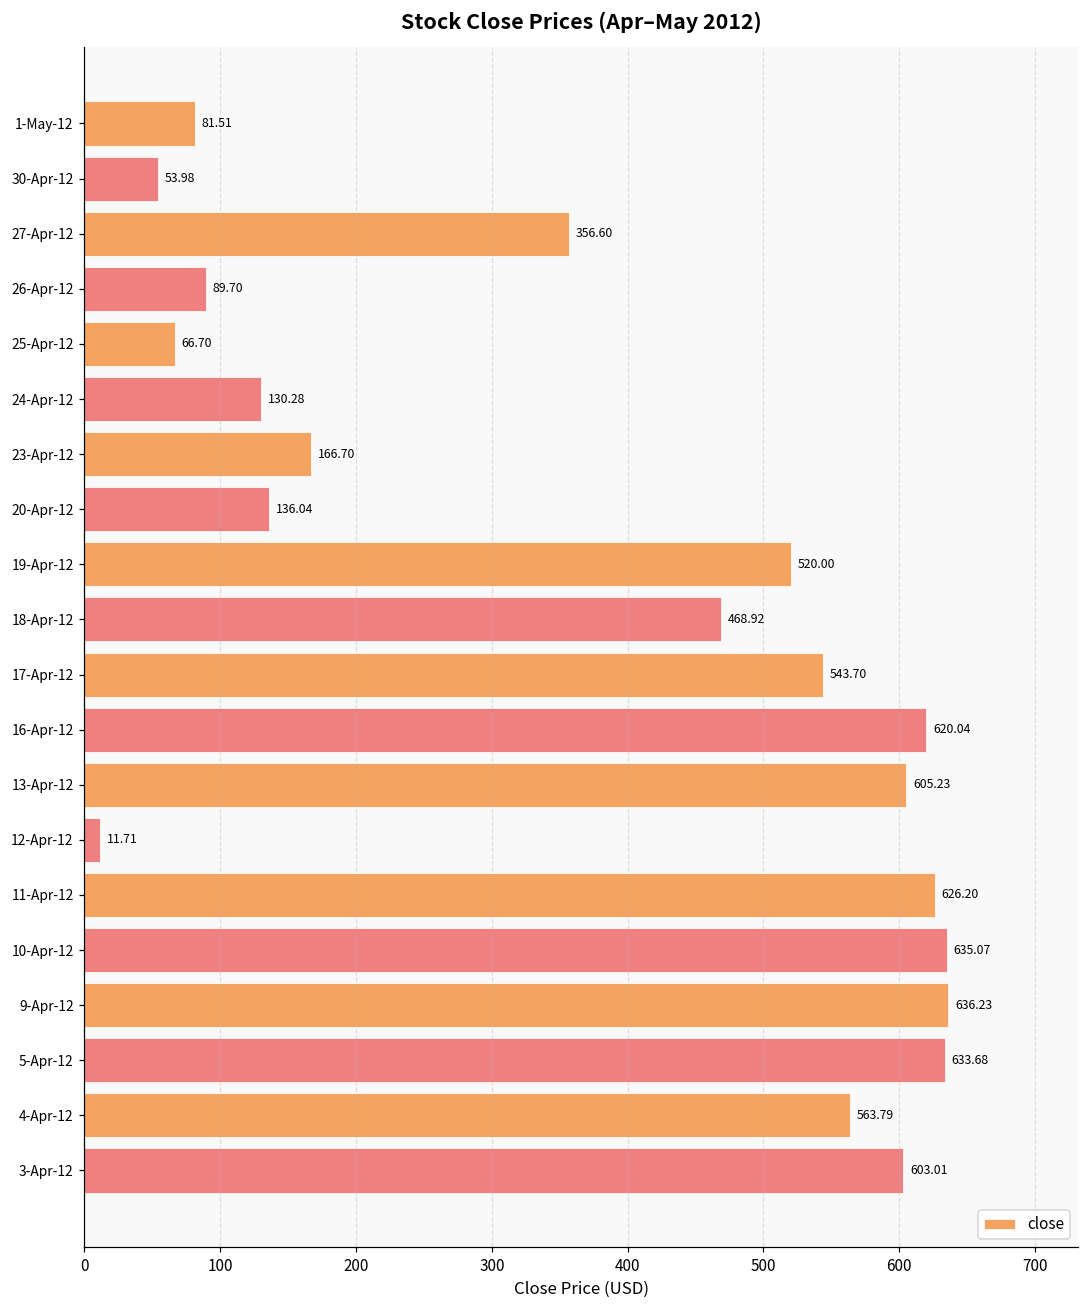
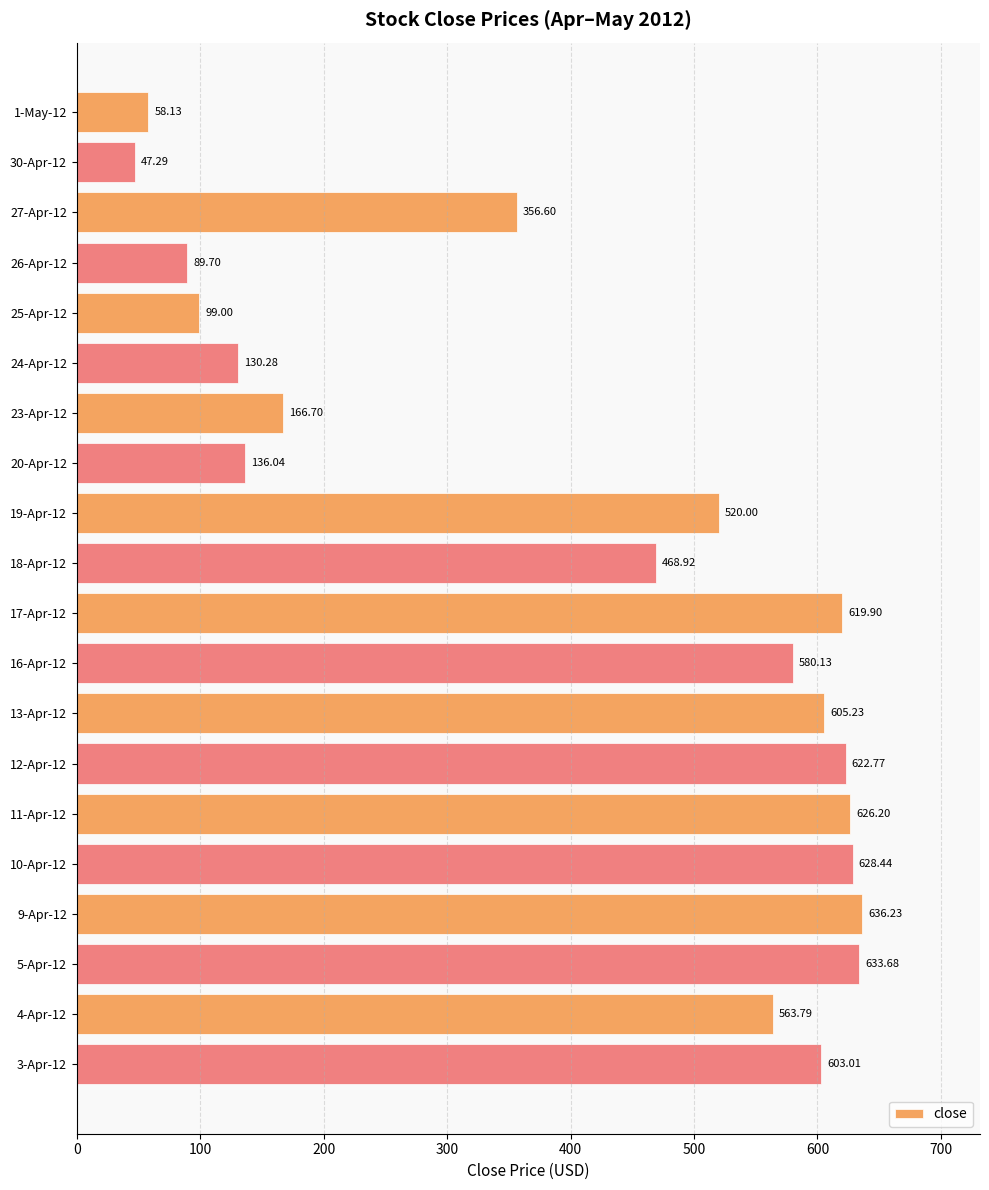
  {
-   "1-May-12": 81.51,
-   "30-Apr-12": 53.98,
+   "1-May-12": 58.13,
+   "30-Apr-12": 47.29,
    "27-Apr-12": 356.60,
    "26-Apr-12": 89.70,
-   "25-Apr-12": 66.70,
+   "25-Apr-12": 99.00,
    "24-Apr-12": 130.28,
    "23-Apr-12": 166.70,
    "20-Apr-12": 136.04,
    "19-Apr-12": 520.00,
    "18-Apr-12": 468.92,
-   "17-Apr-12": 543.70,
-   "16-Apr-12": 620.04,
+   "17-Apr-12": 619.90,
+   "16-Apr-12": 580.13,
    "13-Apr-12": 605.23,
-   "12-Apr-12": 11.71,
+   "12-Apr-12": 622.77,
    "11-Apr-12": 626.20,
-   "10-Apr-12": 635.07,
+   "10-Apr-12": 628.44,
    "9-Apr-12": 636.23,
    "5-Apr-12": 633.68,
    "4-Apr-12": 563.79,
    "3-Apr-12": 603.01
  }
